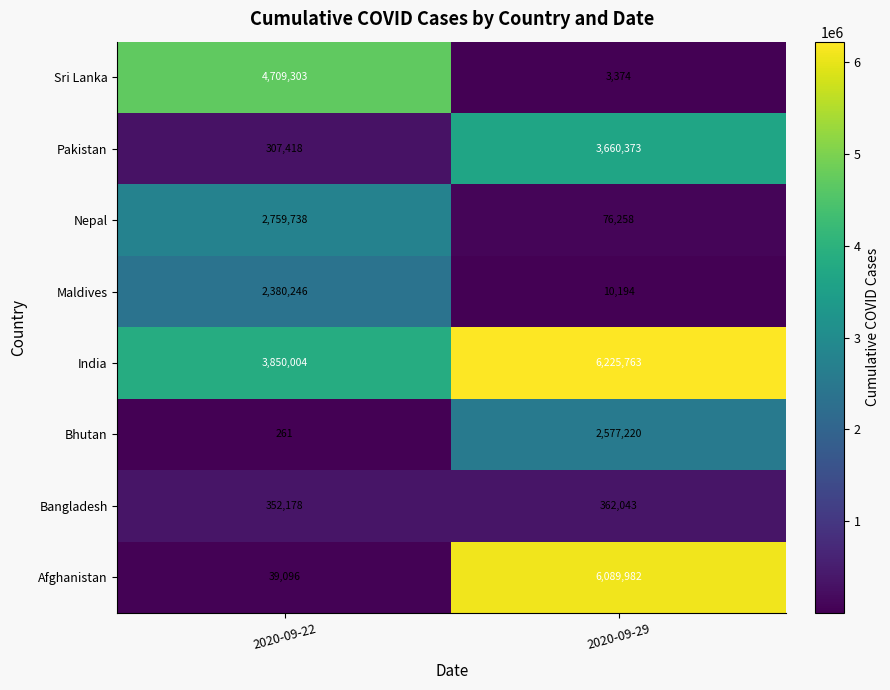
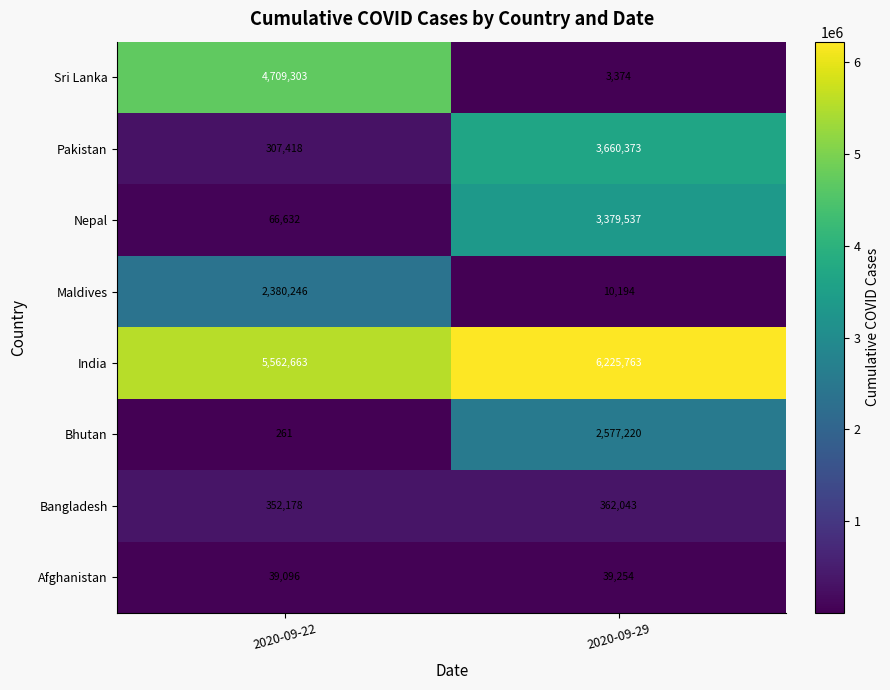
  {
    "Sri Lanka": {
      "2020-09-22": "4,709,303",
      "2020-09-29": "3,374"
    },
    "Pakistan": {
      "2020-09-22": "307,418",
      "2020-09-29": "3,660,373"
    },
    "Nepal": {
-     "2020-09-22": "2,759,738",
-     "2020-09-29": "76,258"
+     "2020-09-22": "66,632",
+     "2020-09-29": "3,379,537"
    },
    "Maldives": {
      "2020-09-22": "2,380,246",
      "2020-09-29": "10,194"
    },
    "India": {
-     "2020-09-22": "3,850,004",
+     "2020-09-22": "5,562,663",
      "2020-09-29": "6,225,763"
    },
    "Bhutan": {
      "2020-09-22": "261",
      "2020-09-29": "2,577,220"
    },
    "Bangladesh": {
      "2020-09-22": "352,178",
      "2020-09-29": "362,043"
    },
    "Afghanistan": {
      "2020-09-22": "39,096",
-     "2020-09-29": "6,089,982"
+     "2020-09-29": "39,254"
    }
  }
